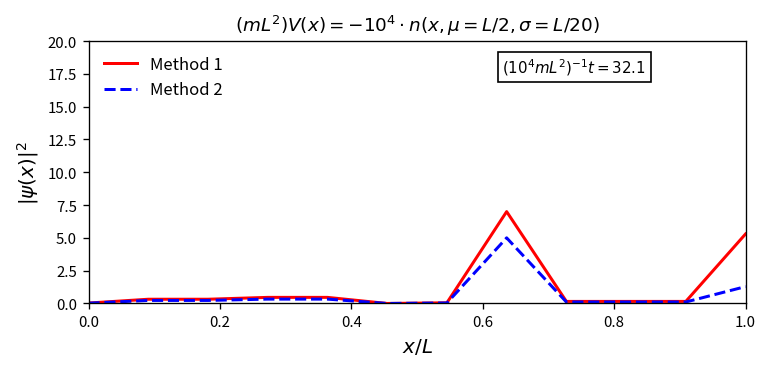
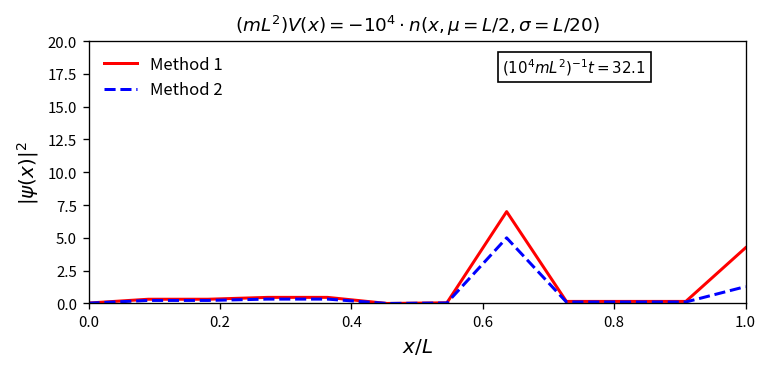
  {
    "Method 1": {
-     "1.0": 5.3
+     "1.0": 4.2
    },
    "Method 2": {
      "1.0": 1.3
    }
  }
